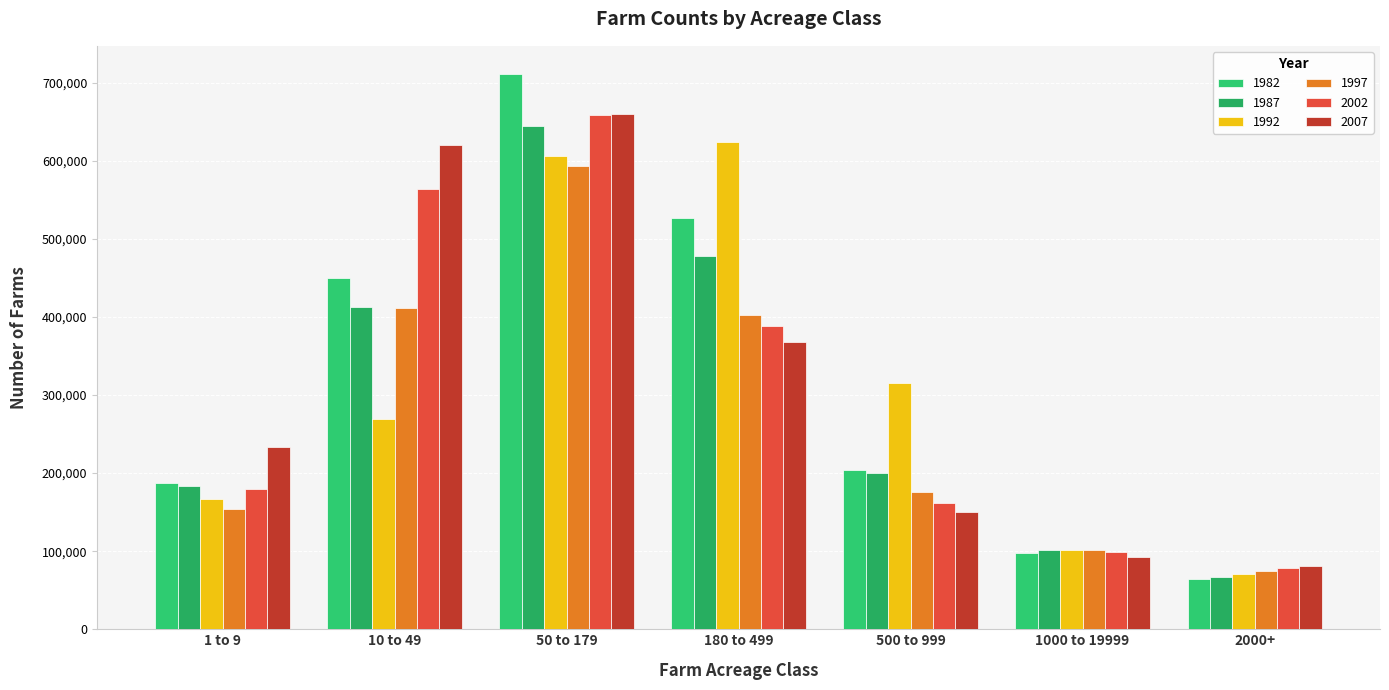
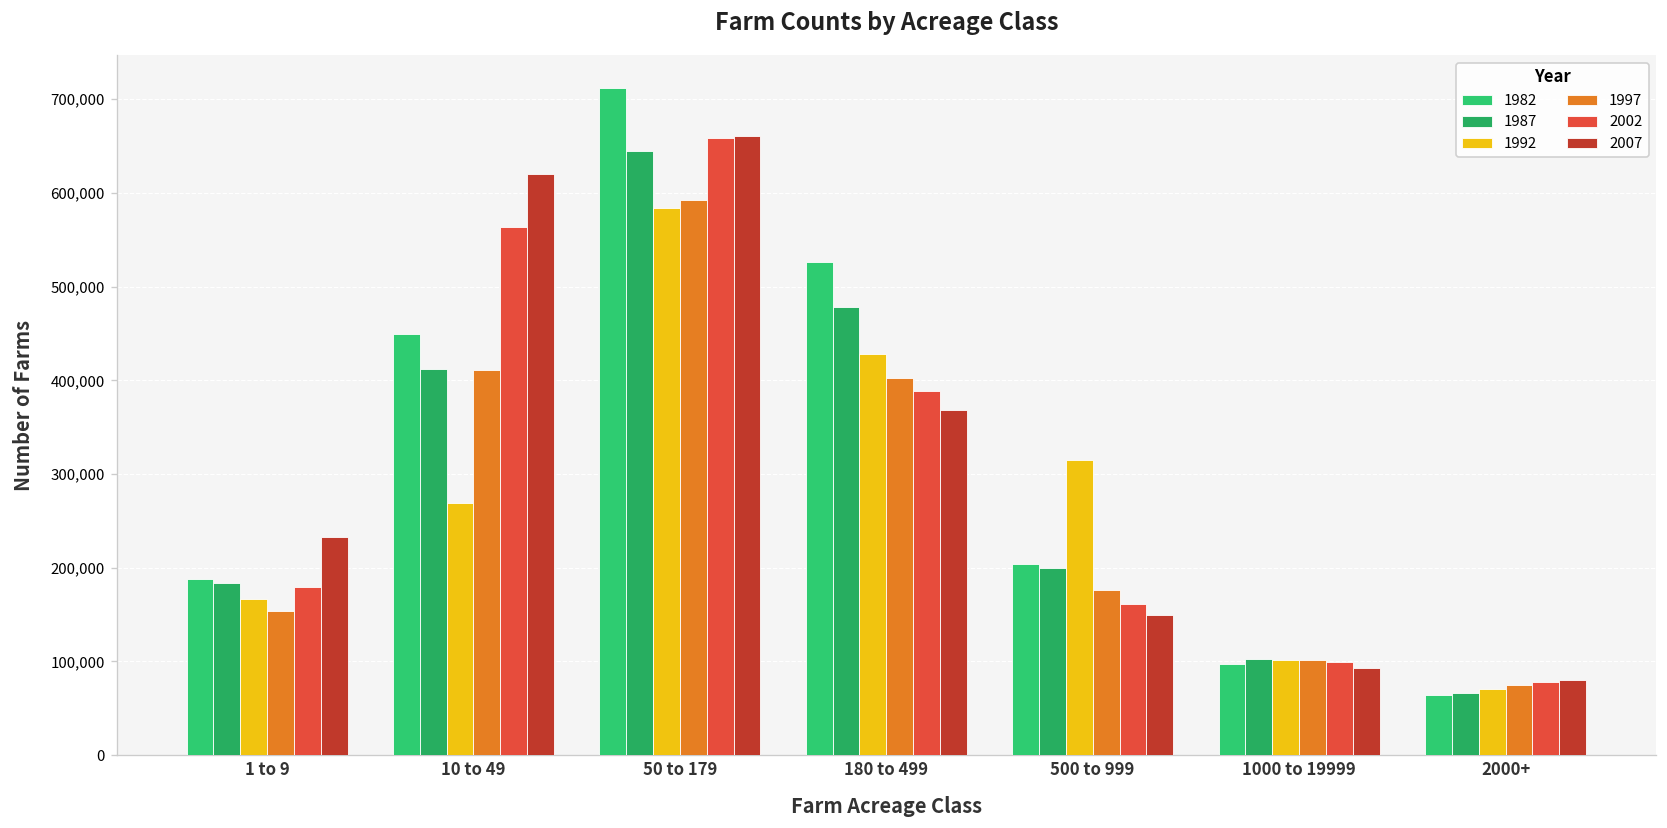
  {
    "1992": {
      "1 to 9": "170,000",
      "10 to 49": "270,000",
-     "50 to 179": "610,000",
-     "180 to 499": "620,000",
+     "50 to 179": "580,000",
+     "180 to 499": "430,000",
      "500 to 999": "320,000",
      "1000 to 19999": "100,000",
      "2000+": "70,000"
    }
  }
